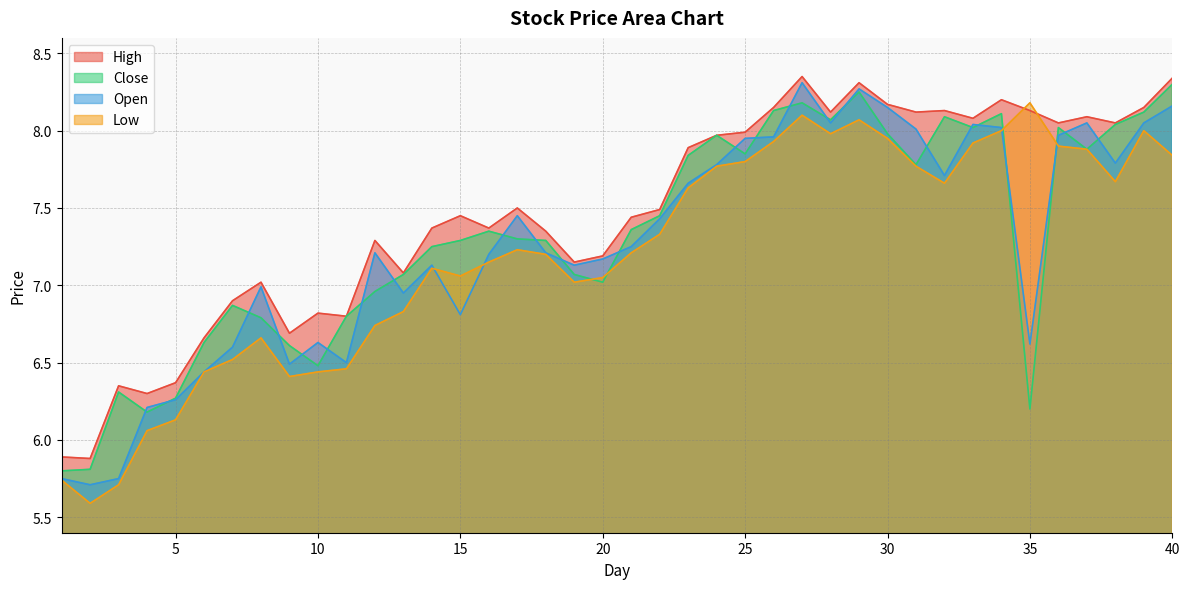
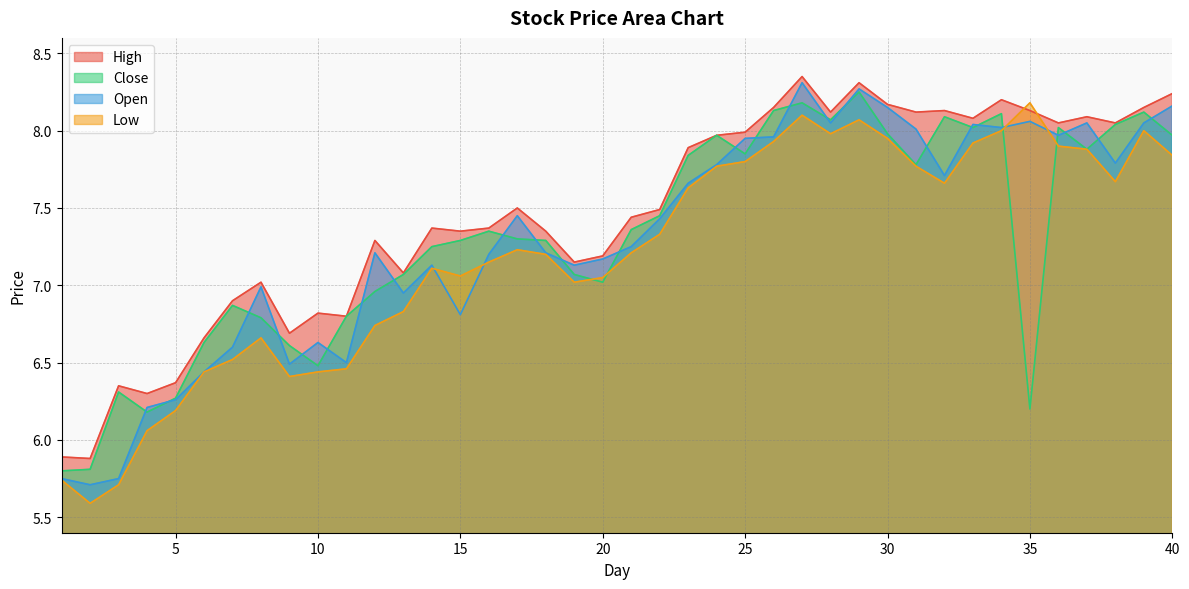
  {
    "High": {
      "5": 6.37,
      "10": 6.82,
-     "15": 7.45,
+     "15": 7.35,
      "20": 7.19,
      "25": 7.99,
      "30": 8.17,
      "35": 8.13,
-     "40": 8.34
+     "40": 8.24
    },
    "Close": {
      "10": 6.48,
      "15": 7.29,
      "20": 7.02,
      "25": 7.85,
      "30": 7.98,
      "35": 6.20,
-     "40": 8.30
+     "40": 7.97
    },
    "Open": {
      "10": 6.63,
      "15": 6.81,
      "20": 7.17,
      "25": 7.95,
      "30": 8.15,
-     "35": 6.62,
+     "35": 8.06,
      "40": 8.16
    },
    "Low": {
-     "5": 6.13,
+     "5": 6.19,
      "10": 6.44,
      "15": 7.06,
      "20": 7.05,
      "25": 7.80,
      "30": 7.95,
      "35": 8.18,
      "40": 7.84
    }
  }
